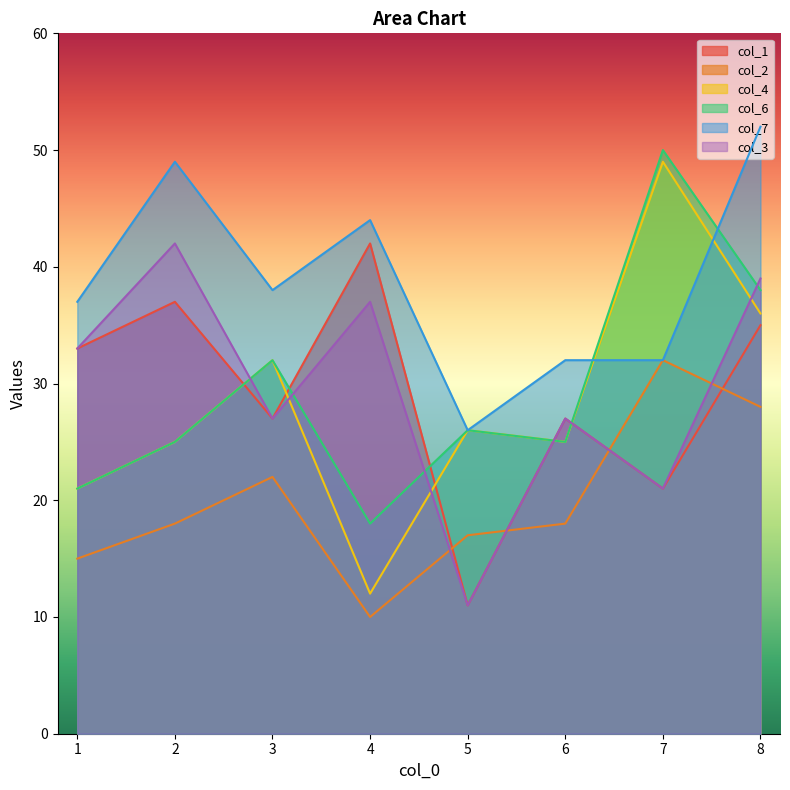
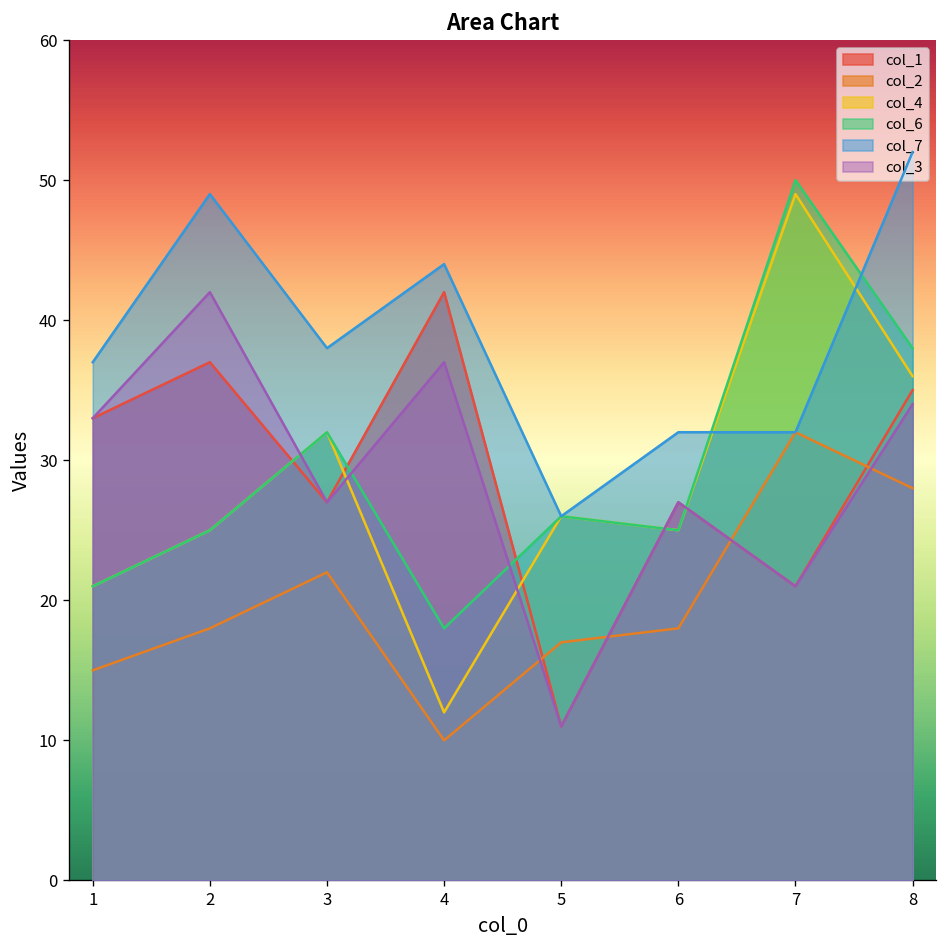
  {
    "col_4": {
      "4": 12,
      "7": 49,
      "8": 36
    },
    "col_6": {
      "4": 18,
      "7": 50,
      "8": 38
    },
    "col_7": {
      "1": 37,
      "2": 49,
      "3": 38,
      "4": 44,
      "6": 32
    },
    "col_3": {
      "2": 42,
      "4": 37,
-     "8": 39
+     "8": 34
    }
  }
